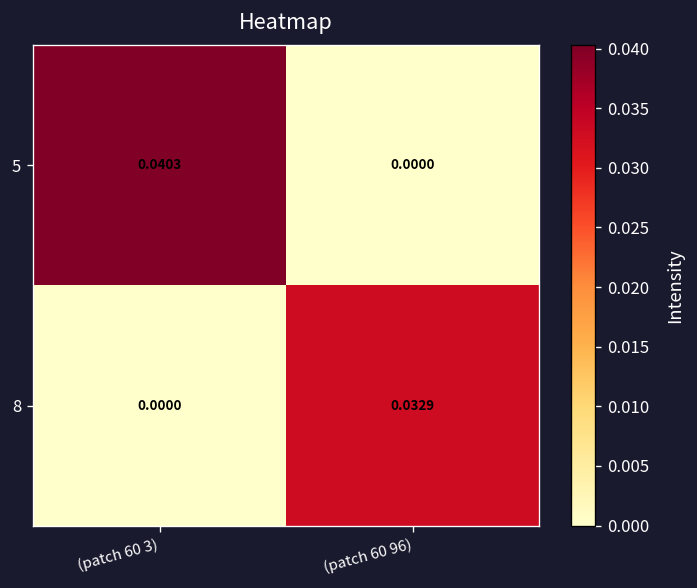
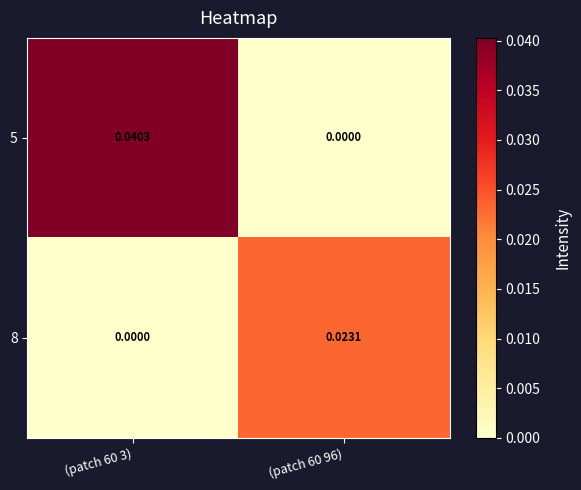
  {
    "5": {
      "(patch 60 3)": 0.0403,
      "(patch 60 96)": 0.0000
    },
    "8": {
      "(patch 60 3)": 0.0000,
-     "(patch 60 96)": 0.0329
+     "(patch 60 96)": 0.0231
    }
  }
